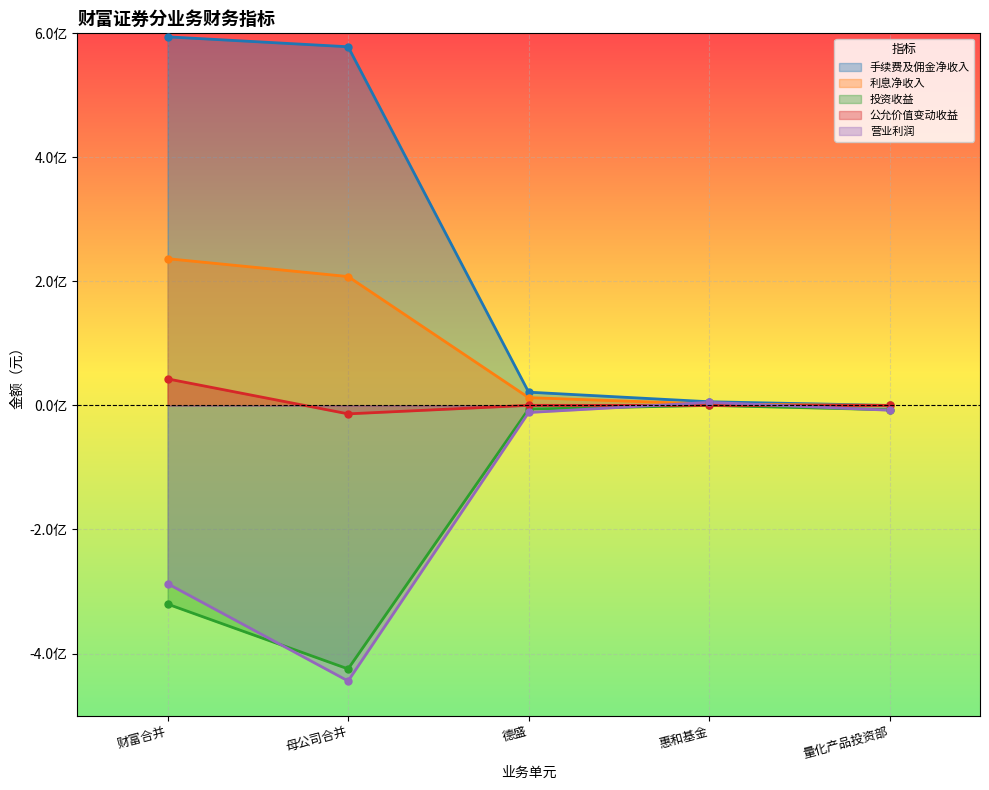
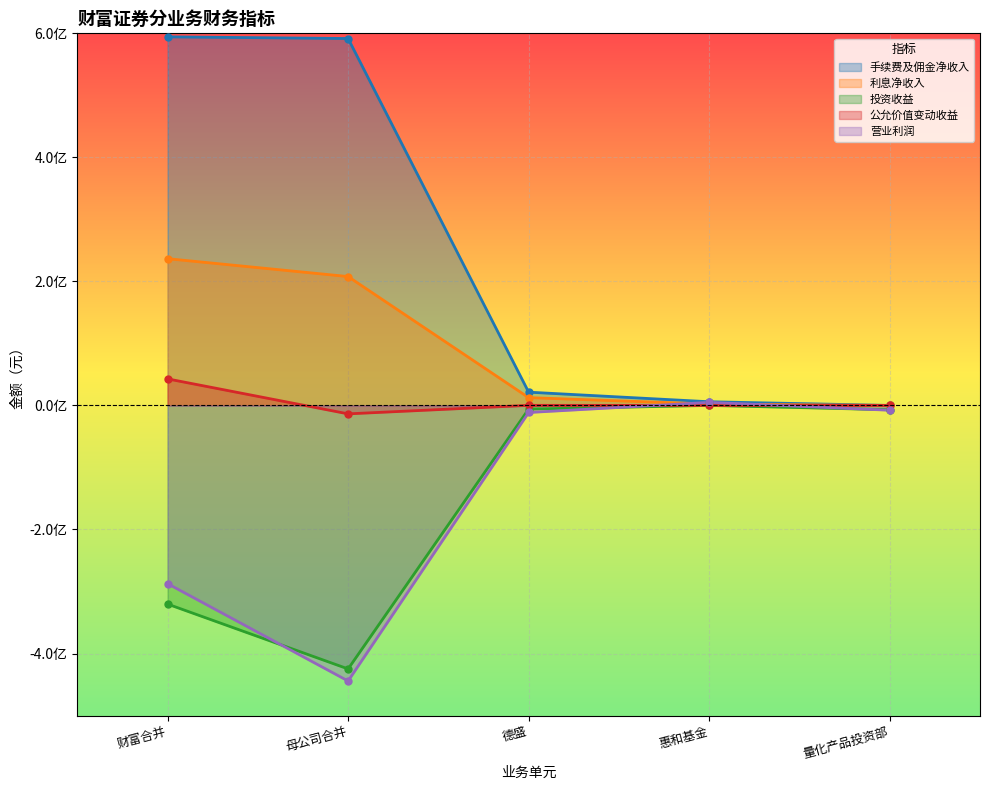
  {
    "手续费及佣金净收入": {
      "财富合并": "5.9亿",
-     "母公司合并": "5.8亿",
+     "母公司合并": "5.9亿",
      "德盛": "0.2亿"
    }
  }
